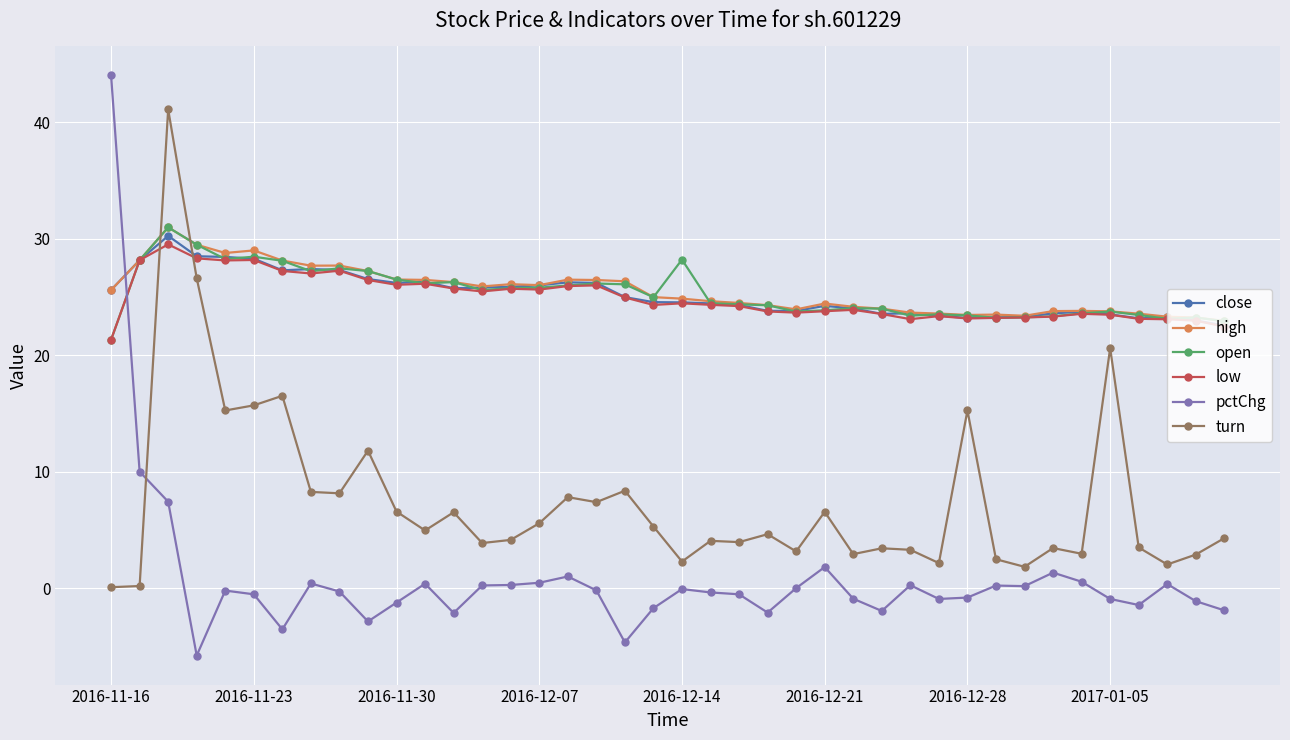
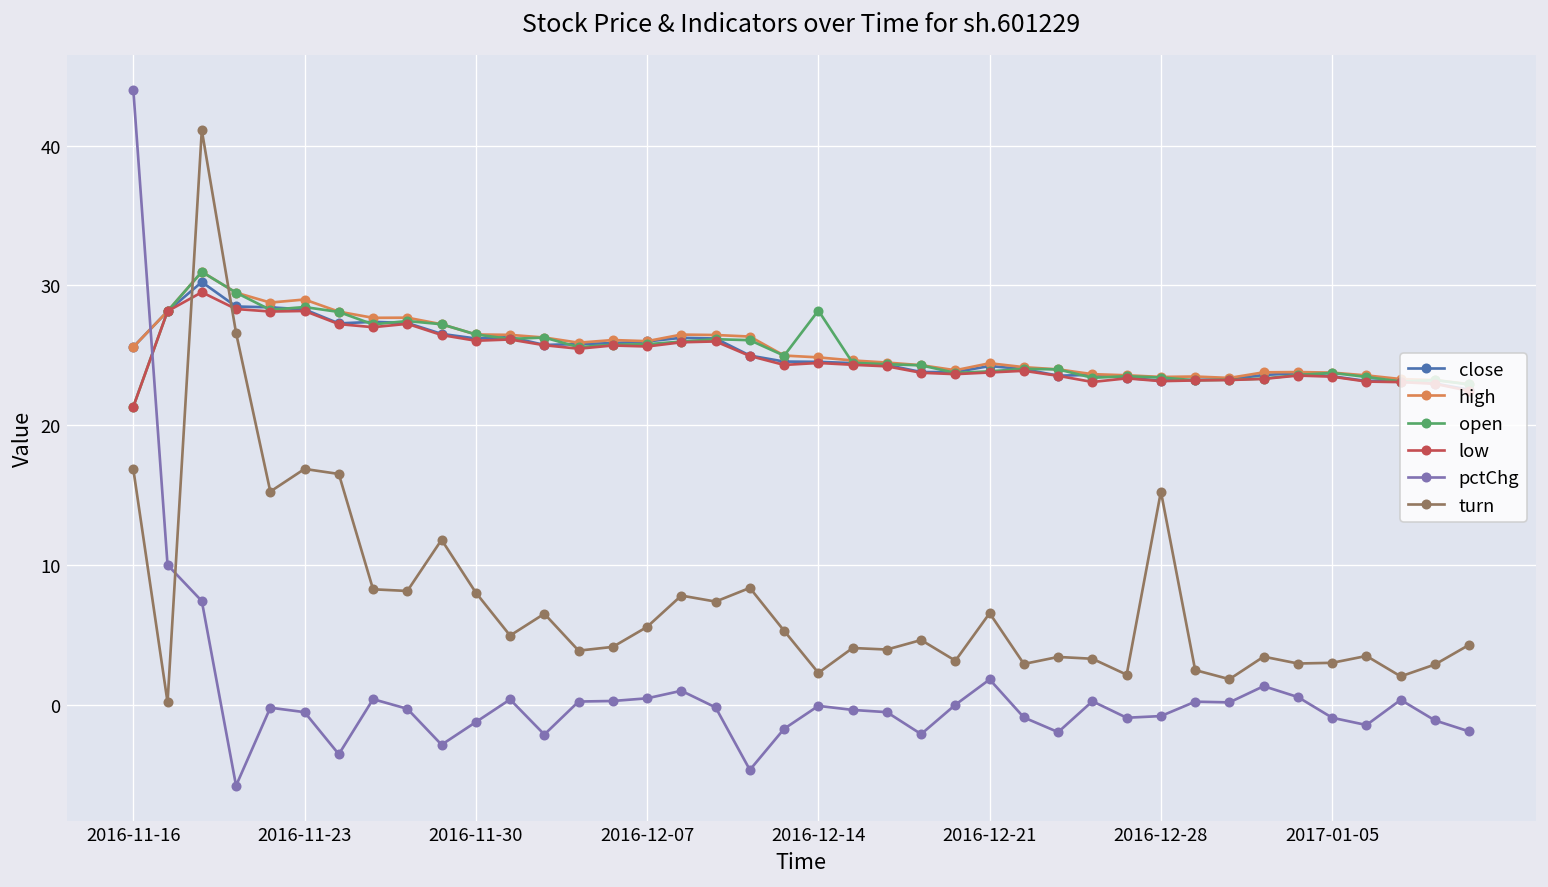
  {
    "open": {
      "2016-12-14": 28.2
    },
    "turn": {
-     "2016-11-16": 0.1,
-     "2016-11-23": 15.7,
-     "2016-11-30": 6.6,
+     "2016-11-16": 16.9,
+     "2016-11-23": 16.9,
+     "2016-11-30": 8.0,
      "2016-12-07": 5.6,
      "2016-12-14": 2.3,
      "2016-12-21": 6.6,
      "2016-12-28": 15.3,
-     "2017-01-05": 20.6
+     "2017-01-05": 3.0
    }
  }
